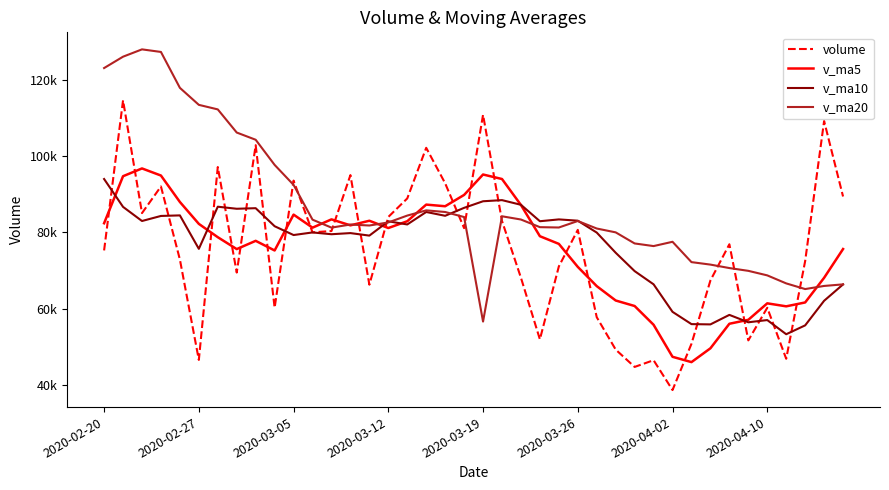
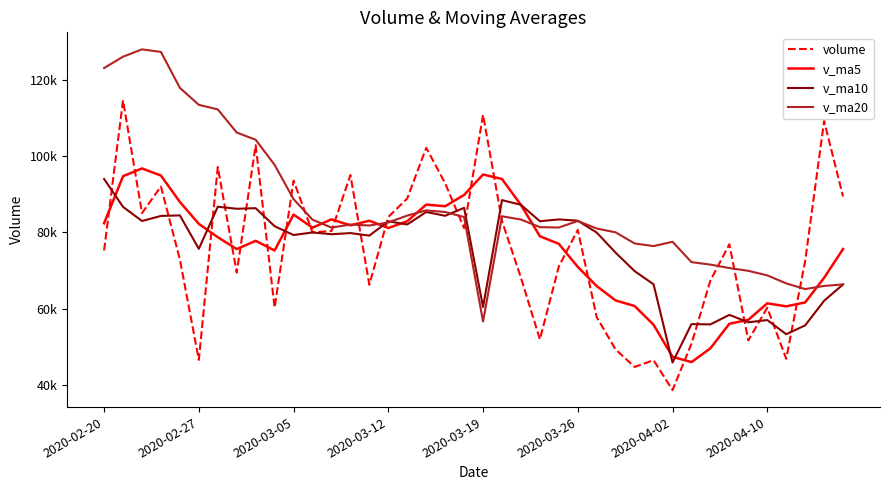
  {
    "v_ma10": {
      "2020-02-20": 94000,
      "2020-02-27": 76000,
      "2020-03-05": 79000,
-     "2020-03-19": 88000,
-     "2020-04-02": 59000,
+     "2020-03-19": 60000,
+     "2020-04-02": 46000,
      "2020-04-10": 57000
    },
    "v_ma20": {
      "2020-02-20": 123000,
      "2020-02-27": 113000,
-     "2020-03-05": 92000,
+     "2020-03-05": 89000,
      "2020-03-19": 57000,
      "2020-04-02": 77000,
      "2020-04-10": 69000
    }
  }
